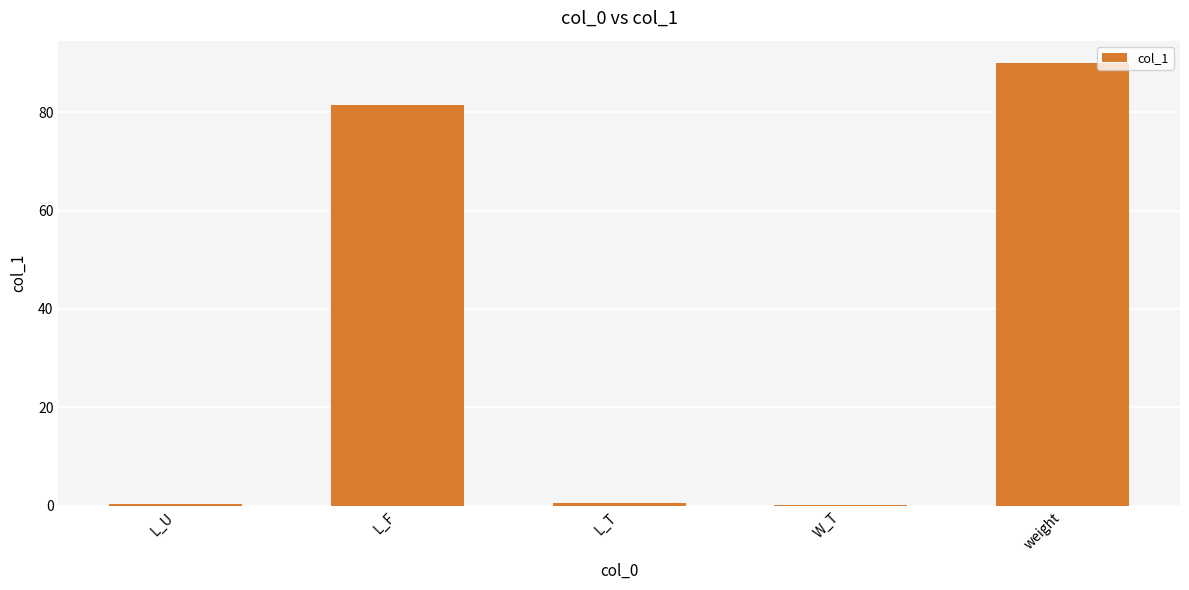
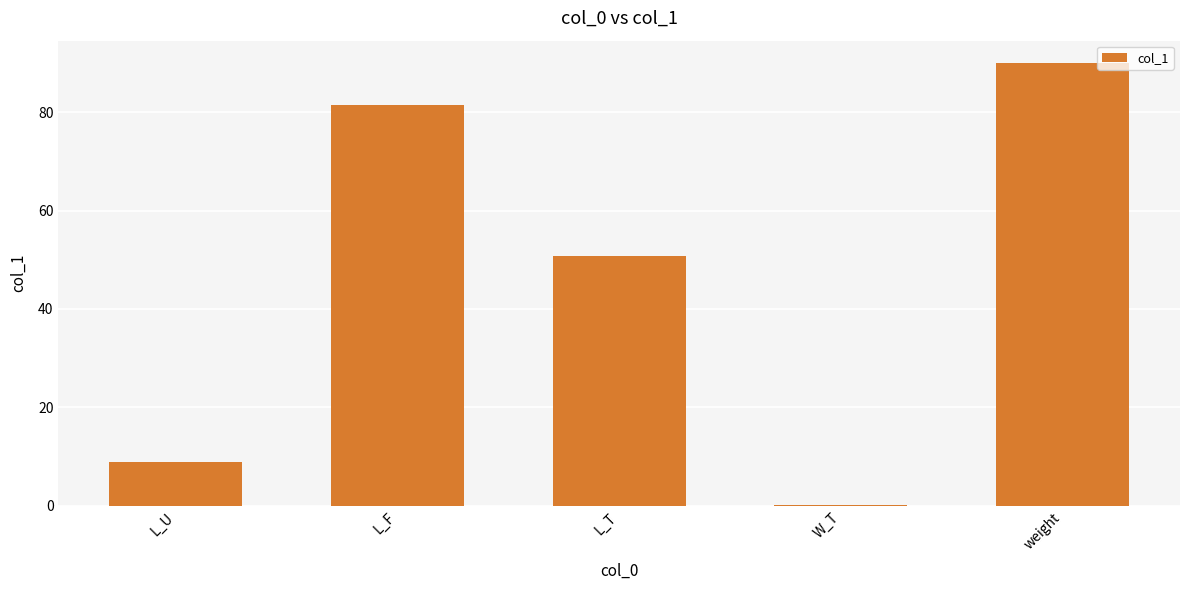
  {
-   "L_U": 0,
+   "L_U": 9,
    "L_F": 81,
-   "L_T": 1,
+   "L_T": 51,
    "weight": 90
  }
